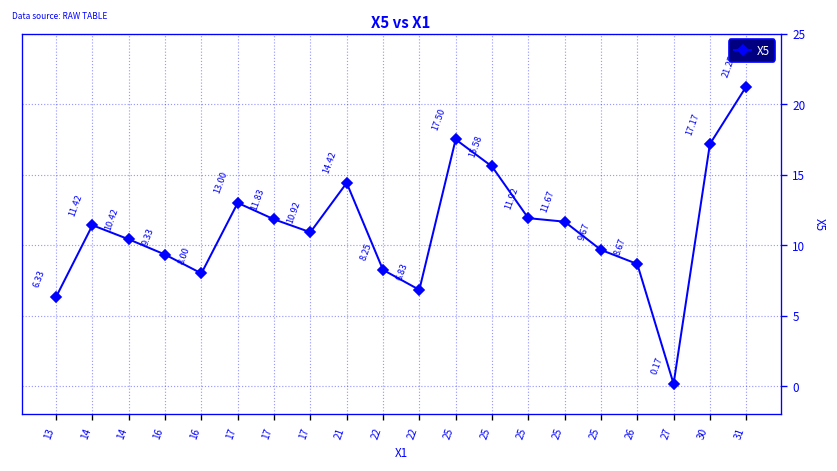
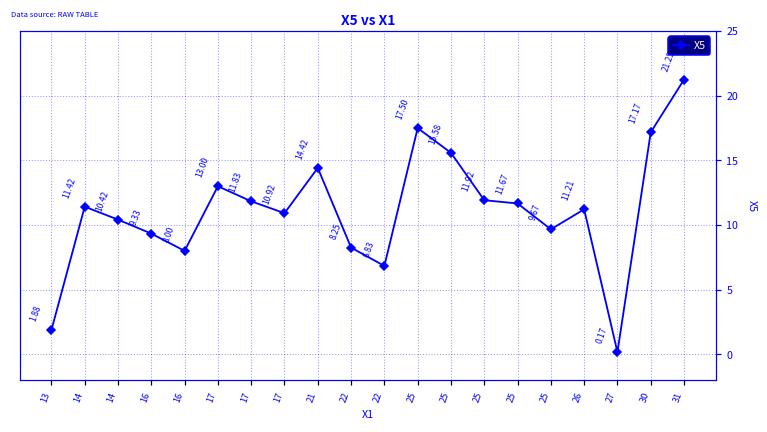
  {
-   "13": 6.33,
+   "13": 1.88,
    "21": 14.42,
-   "26": 8.67,
+   "26": 11.21,
    "27": 0.17,
    "30": 17.17
  }
